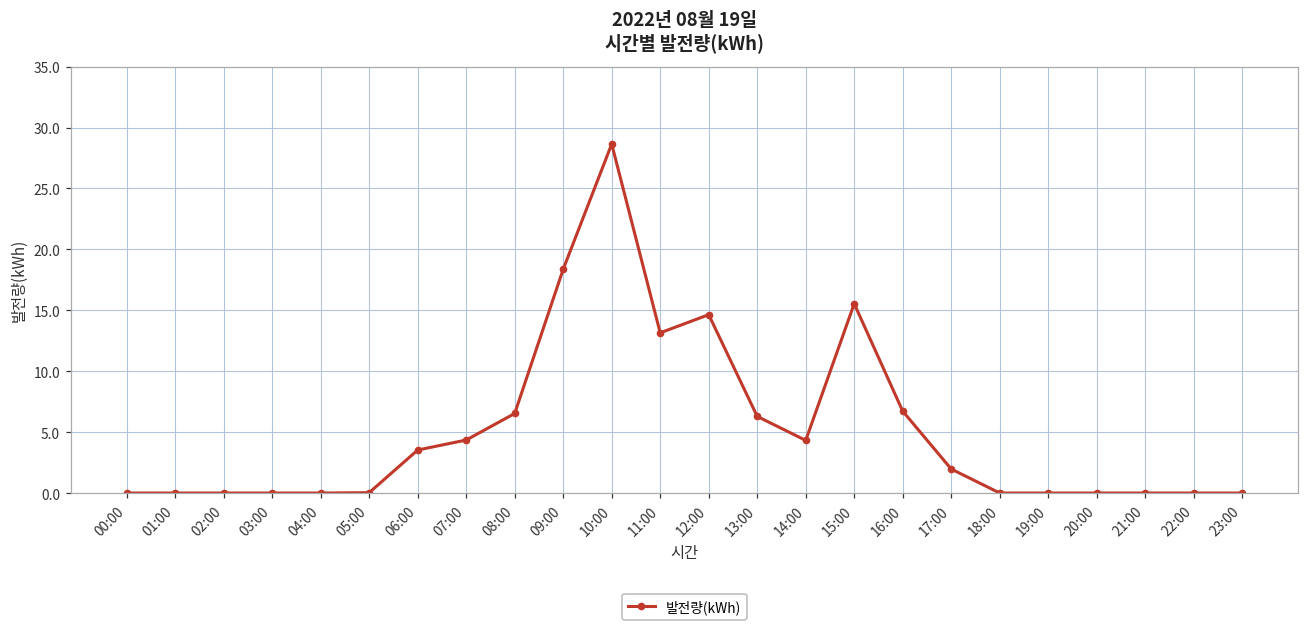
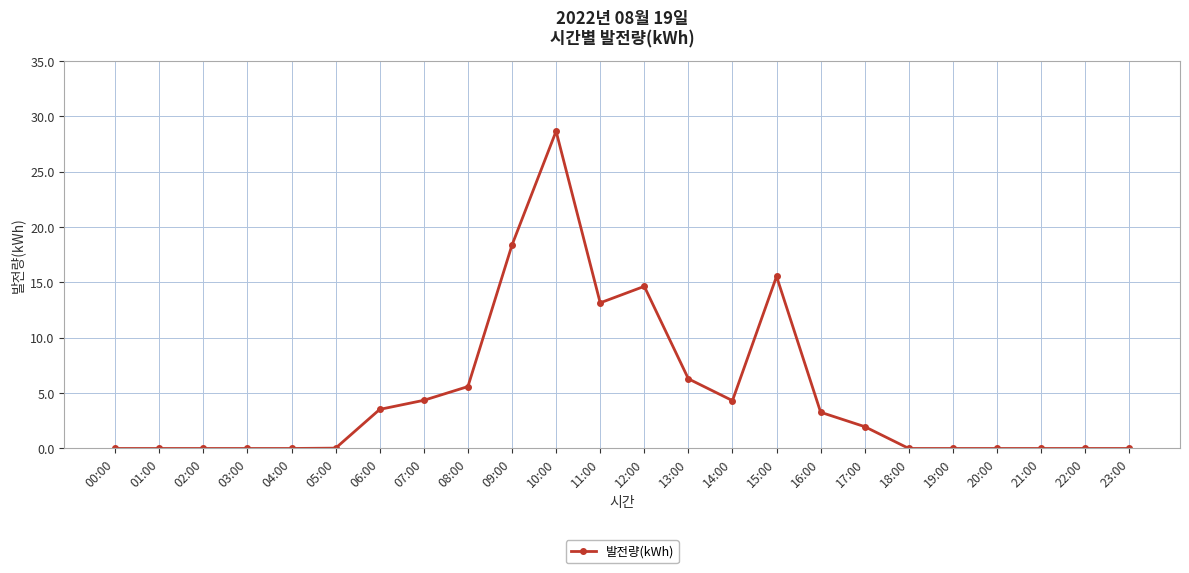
  {
    "00:00": 0.0,
    "01:00": 0.0,
    "02:00": 0.0,
    "03:00": 0.0,
    "04:00": 0.0,
    "05:00": 0.0,
    "06:00": 3.5,
    "07:00": 4.4,
-   "08:00": 6.5,
+   "08:00": 5.6,
    "09:00": 18.4,
    "10:00": 28.7,
    "11:00": 13.2,
    "12:00": 14.6,
    "13:00": 6.3,
    "14:00": 4.3,
    "15:00": 15.5,
-   "16:00": 6.7,
+   "16:00": 3.3,
    "17:00": 2.0,
    "18:00": 0.0,
    "19:00": 0.0,
    "20:00": 0.0,
    "21:00": 0.0,
    "22:00": 0.0,
    "23:00": 0.0
  }
